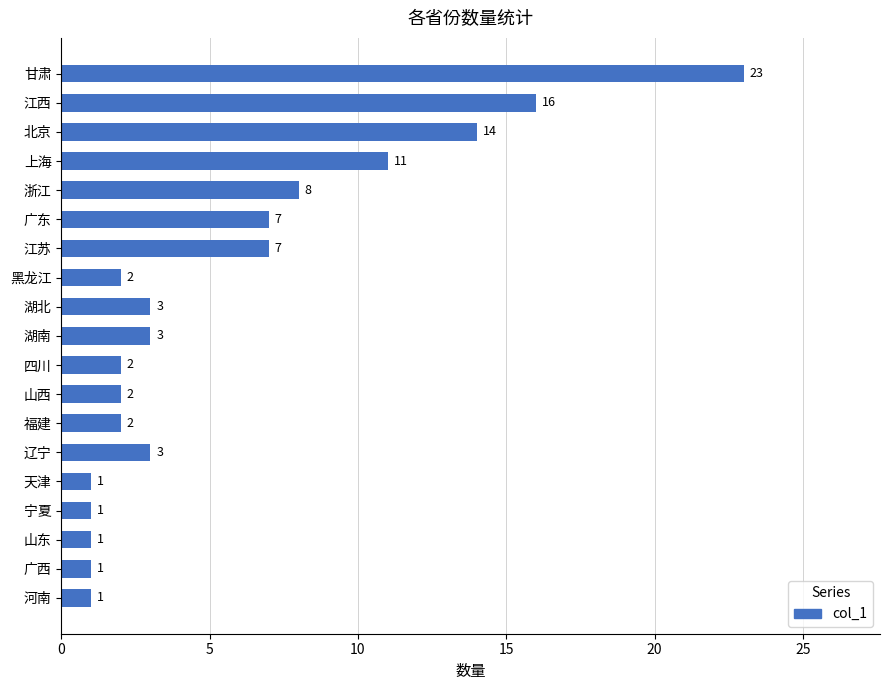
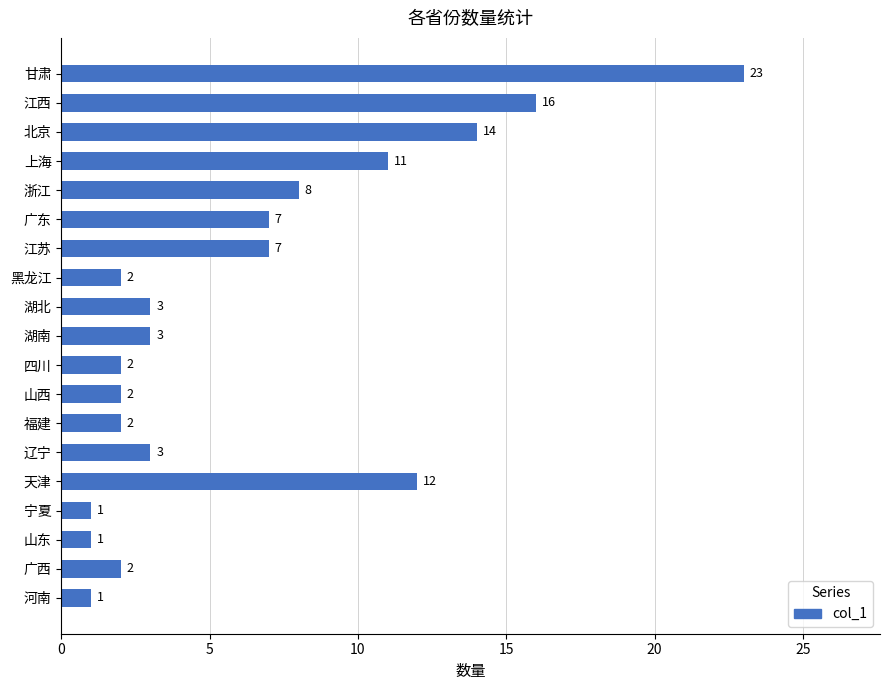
  {
    "甘肃": 23,
    "江西": 16,
    "北京": 14,
    "上海": 11,
    "浙江": 8,
    "广东": 7,
    "江苏": 7,
    "黑龙江": 2,
    "湖北": 3,
    "湖南": 3,
    "四川": 2,
    "山西": 2,
    "福建": 2,
    "辽宁": 3,
-   "天津": 1,
+   "天津": 12,
    "宁夏": 1,
    "山东": 1,
-   "广西": 1,
+   "广西": 2,
    "河南": 1
  }
